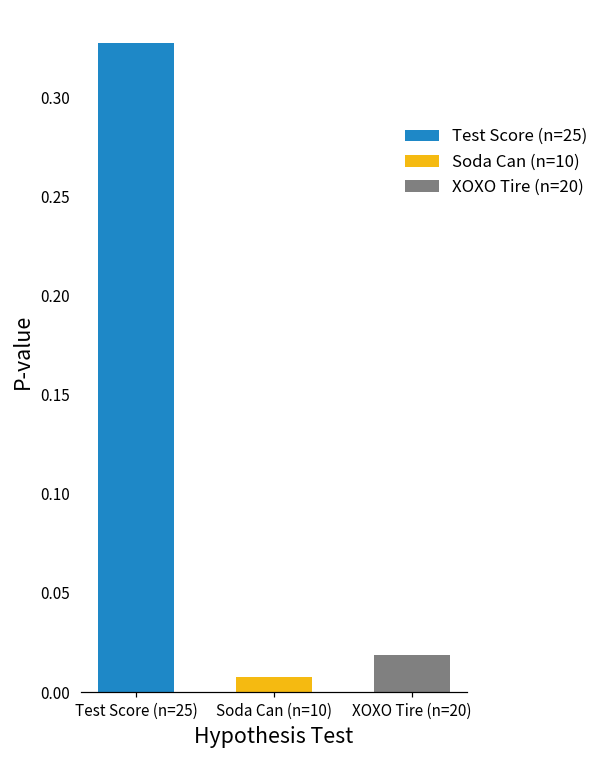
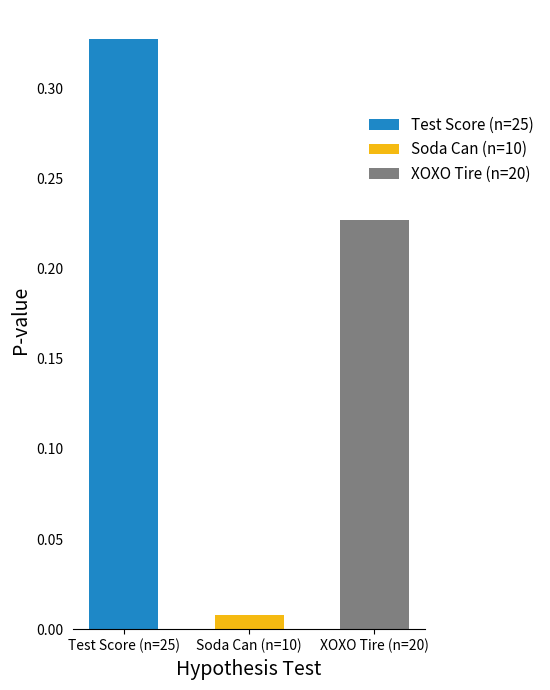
  {
    "Test Score (n=25)": 0.327,
    "Soda Can (n=10)": 0.008,
-   "XOXO Tire (n=20)": 0.019
+   "XOXO Tire (n=20)": 0.227
  }
